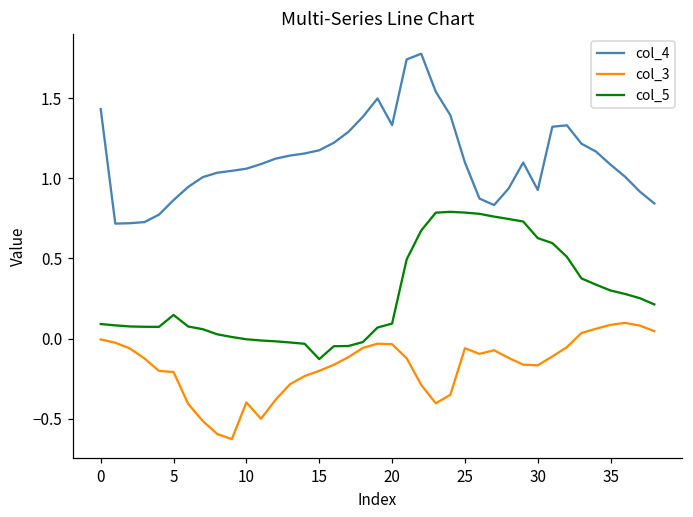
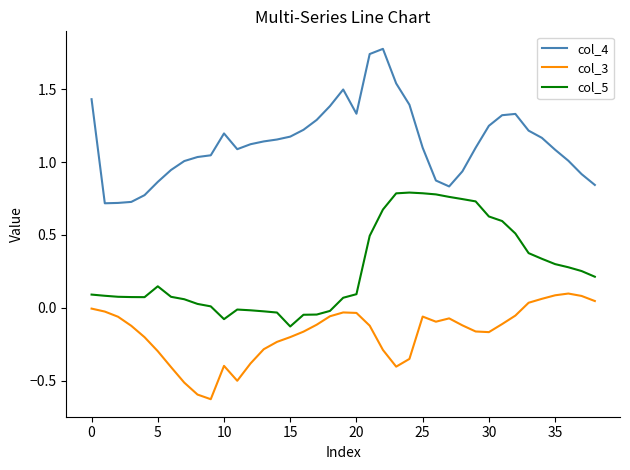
  {
    "col_4": {
      "0": 1.43,
      "5": 0.86,
-     "10": 1.06,
+     "10": 1.20,
      "15": 1.17,
      "20": 1.33,
      "25": 1.10,
-     "30": 0.93,
+     "30": 1.25,
      "35": 1.08
    },
    "col_3": {
      "0": -0.01,
-     "5": -0.21,
+     "5": -0.30,
      "10": -0.40,
      "15": -0.20,
      "20": -0.03,
      "25": -0.06,
      "30": -0.17,
      "35": 0.09
    },
    "col_5": {
      "0": 0.09,
      "5": 0.15,
-     "10": 0.00,
+     "10": -0.08,
      "15": -0.13,
      "20": 0.09,
      "25": 0.79,
      "30": 0.63,
      "35": 0.30
    }
  }
